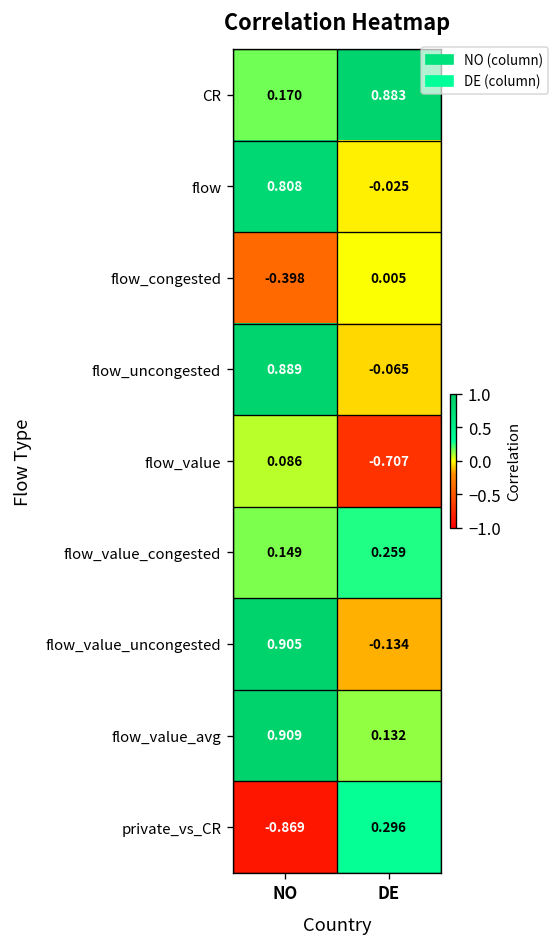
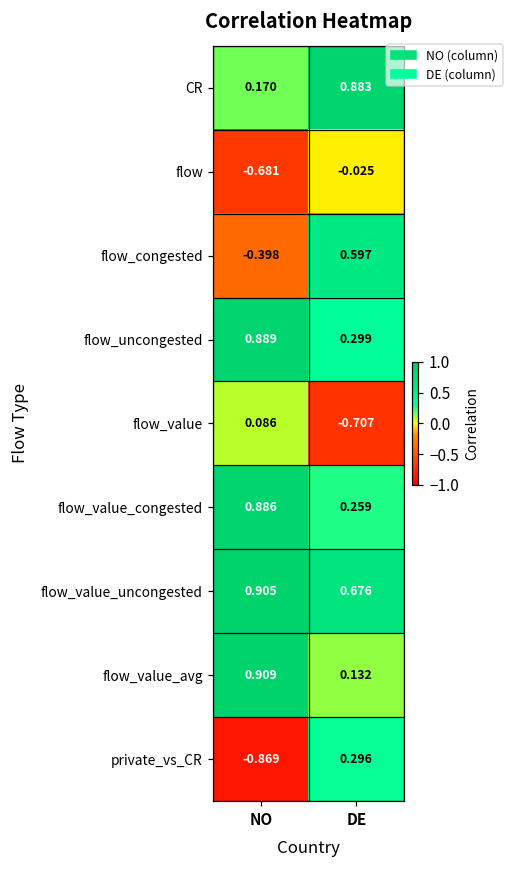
  {
    "CR": {
      "NO": 0.170,
      "DE": 0.883
    },
    "flow": {
-     "NO": 0.808,
+     "NO": -0.681,
      "DE": -0.025
    },
    "flow_congested": {
      "NO": -0.398,
-     "DE": 0.005
+     "DE": 0.597
    },
    "flow_uncongested": {
      "NO": 0.889,
-     "DE": -0.065
+     "DE": 0.299
    },
    "flow_value": {
      "NO": 0.086,
      "DE": -0.707
    },
    "flow_value_congested": {
-     "NO": 0.149,
+     "NO": 0.886,
      "DE": 0.259
    },
    "flow_value_uncongested": {
      "NO": 0.905,
-     "DE": -0.134
+     "DE": 0.676
    },
    "flow_value_avg": {
      "NO": 0.909,
      "DE": 0.132
    },
    "private_vs_CR": {
      "NO": -0.869,
      "DE": 0.296
    }
  }
